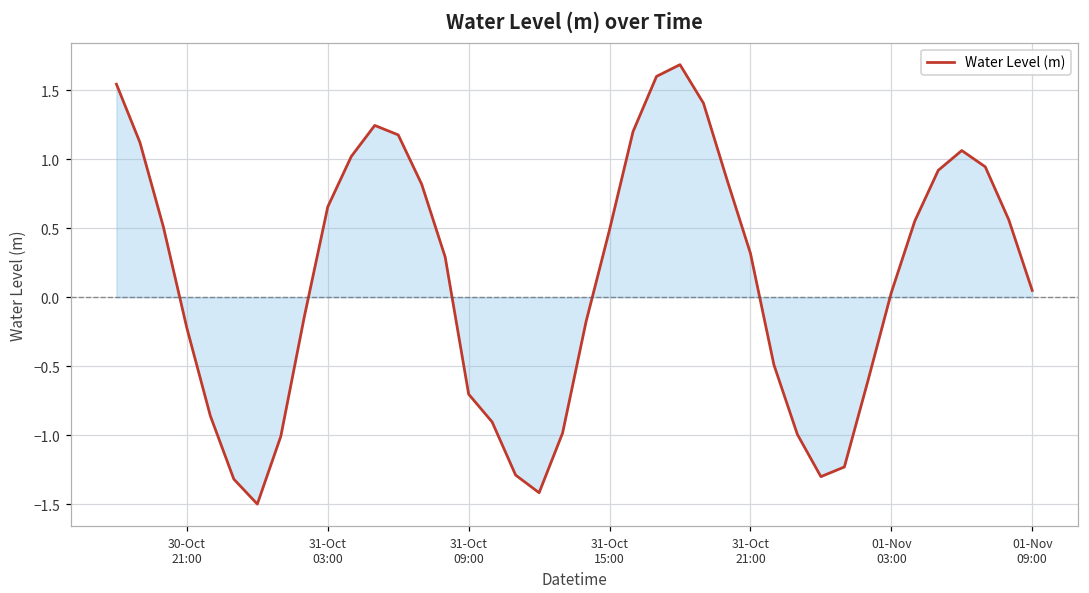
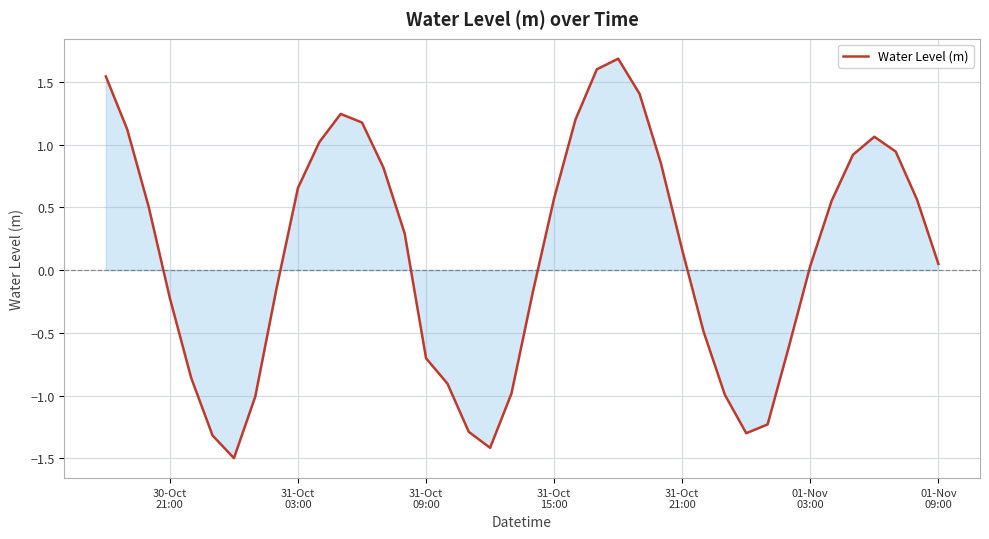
  {
    "Water Level (m)": {
      "30-Oct 21:00": -0.22,
      "31-Oct 09:00": -0.70,
-     "31-Oct 15:00": 0.49,
-     "31-Oct 21:00": 0.32
+     "31-Oct 15:00": 0.57,
+     "31-Oct 21:00": 0.16
    }
  }
